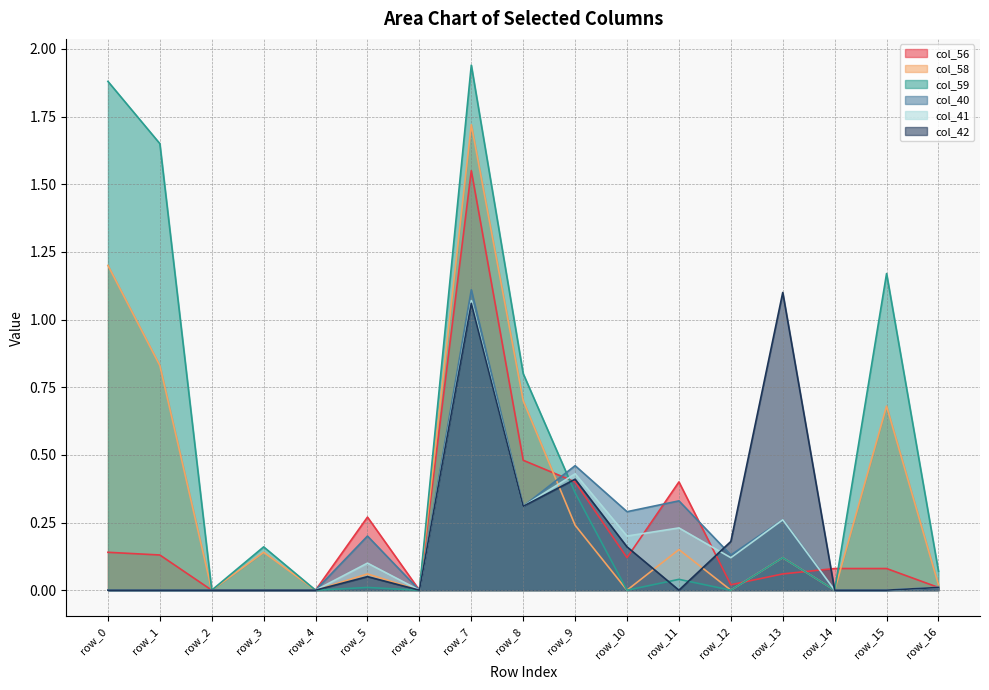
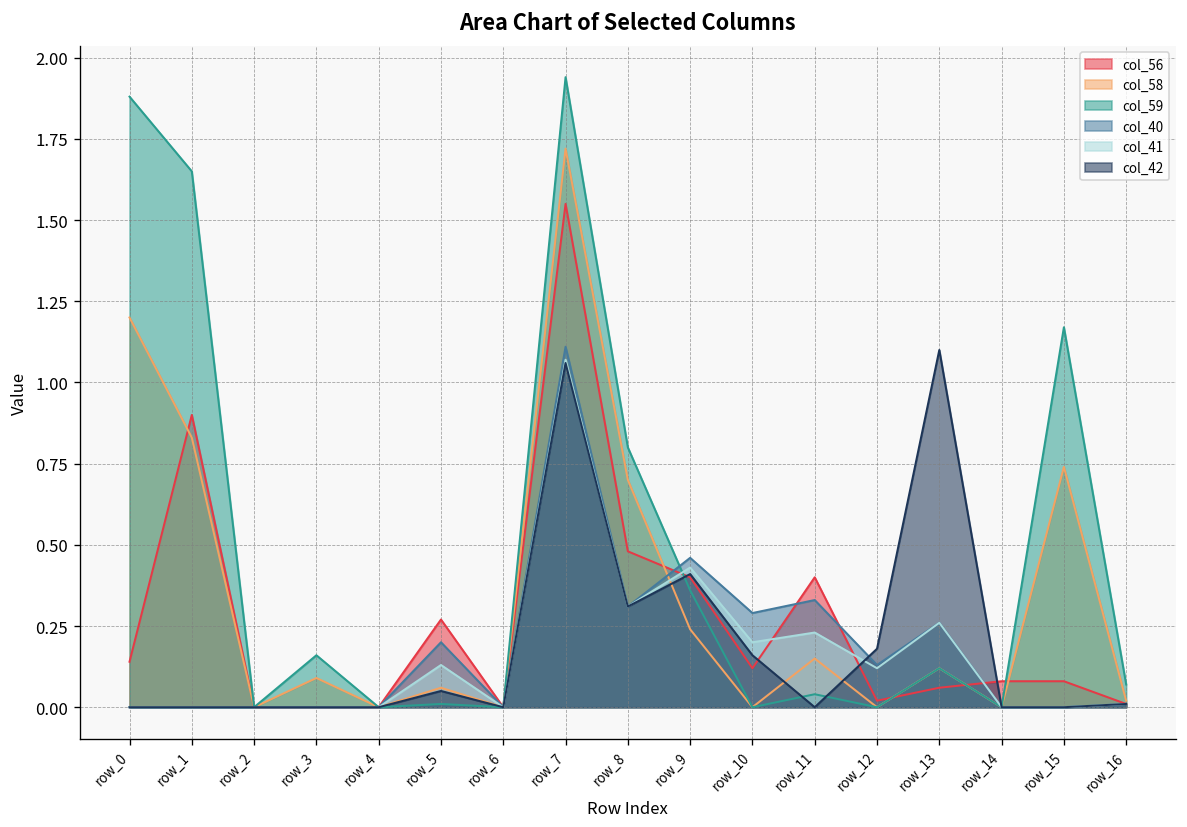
  {
    "col_56": {
      "row_0": 0.14,
-     "row_1": 0.13,
+     "row_1": 0.90,
      "row_5": 0.27,
      "row_7": 1.55,
      "row_8": 0.48,
      "row_9": 0.40,
      "row_10": 0.12,
      "row_11": 0.40,
      "row_12": 0.02,
      "row_13": 0.06,
      "row_14": 0.08,
      "row_15": 0.08
    },
    "col_58": {
      "row_0": 1.20,
      "row_1": 0.83,
-     "row_3": 0.14,
+     "row_3": 0.09,
      "row_5": 0.06,
      "row_7": 1.72,
      "row_8": 0.70,
      "row_9": 0.24,
      "row_11": 0.15,
-     "row_15": 0.68,
+     "row_15": 0.74,
      "row_16": 0.02
    },
    "col_41": {
-     "row_5": 0.10,
+     "row_5": 0.13,
      "row_7": 1.07,
      "row_9": 0.43,
      "row_10": 0.20,
      "row_11": 0.23,
      "row_12": 0.12
    },
    "col_42": {
      "row_5": 0.05,
      "row_7": 1.06,
      "row_9": 0.41,
      "row_10": 0.16,
      "row_11": 0.00,
      "row_12": 0.18,
      "row_13": 1.10
    }
  }
